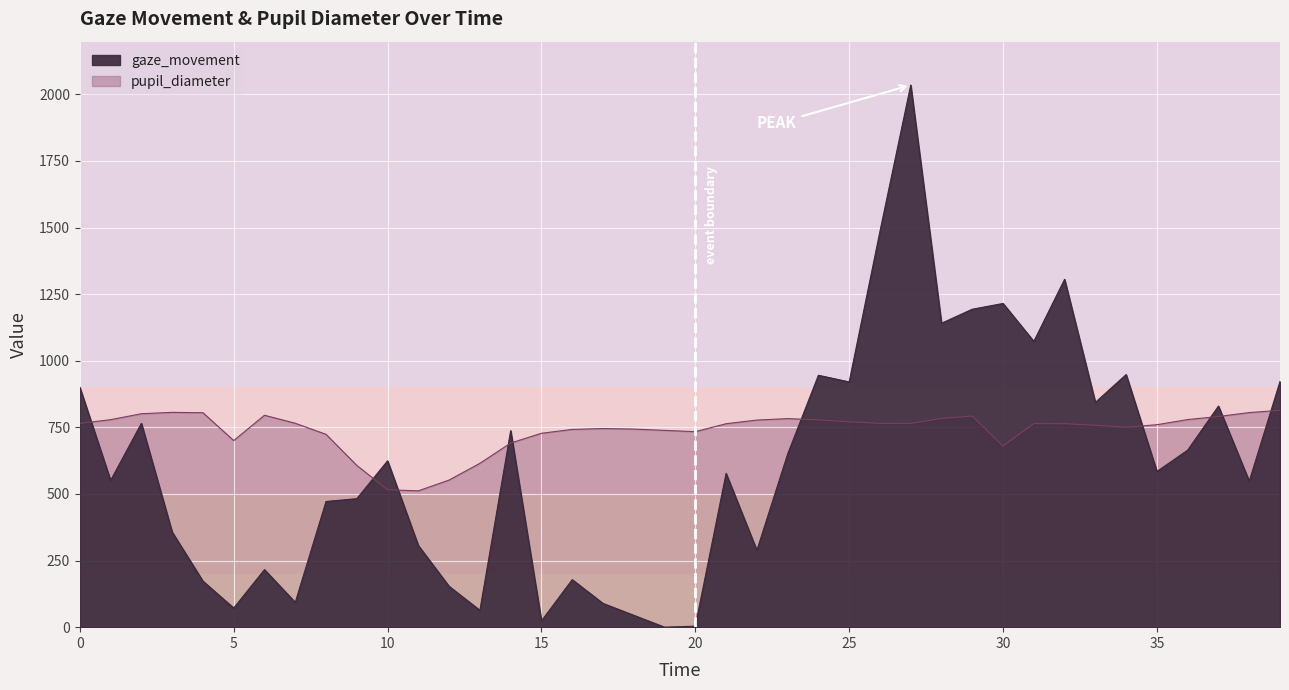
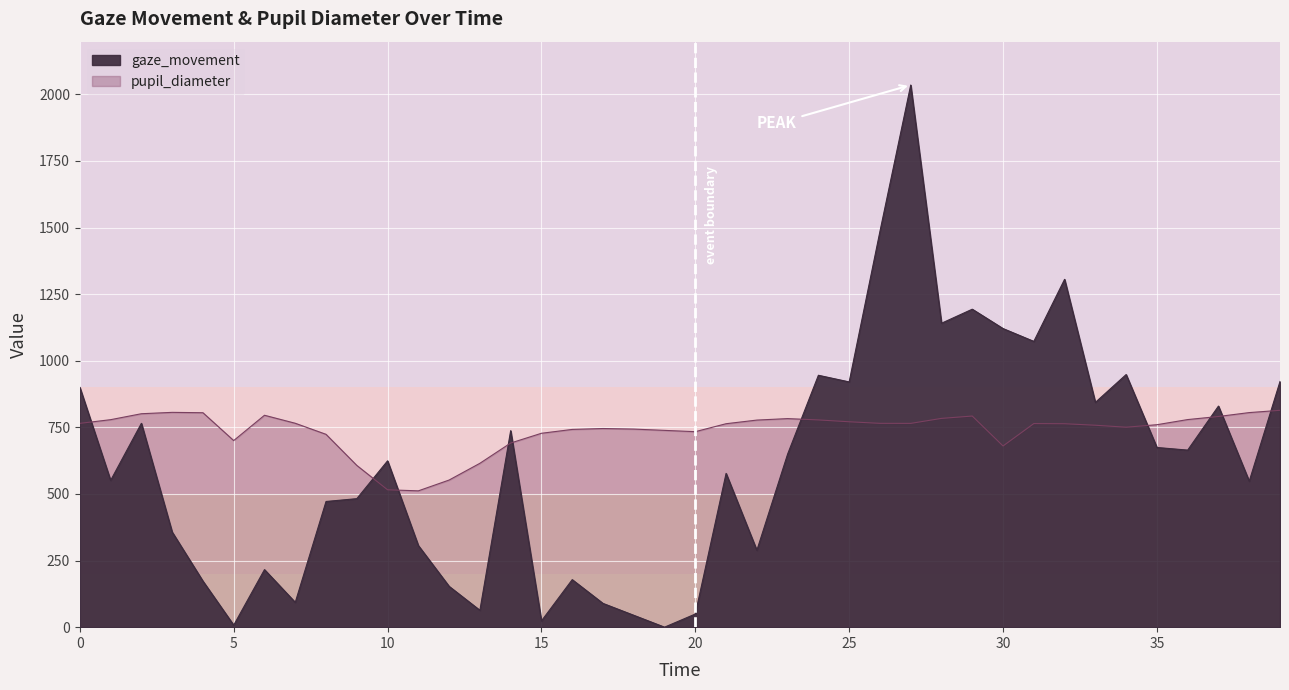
  {
    "pupil_diameter": {
      "0": 770,
      "5": 700,
      "10": 520,
      "15": 730,
      "20": 730,
      "25": 770,
      "30": 680,
      "35": 760
    },
    "gaze_movement": {
      "0": 900,
-     "5": 70,
+     "5": 10,
      "10": 620,
      "15": 20,
-     "20": 0,
+     "20": 50,
      "25": 920,
-     "30": 1220,
-     "35": 580
+     "30": 1120,
+     "35": 670
    }
  }
